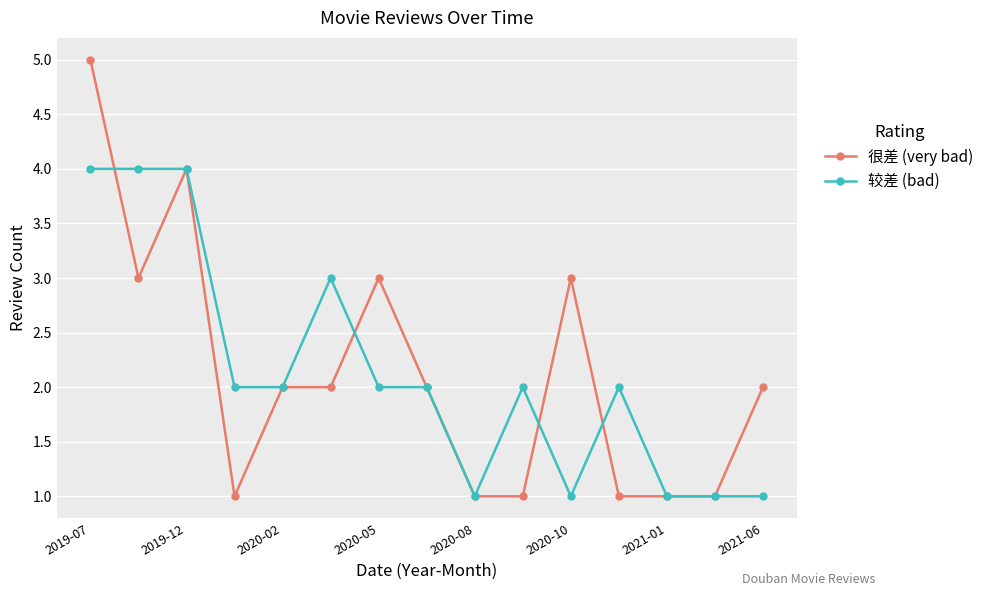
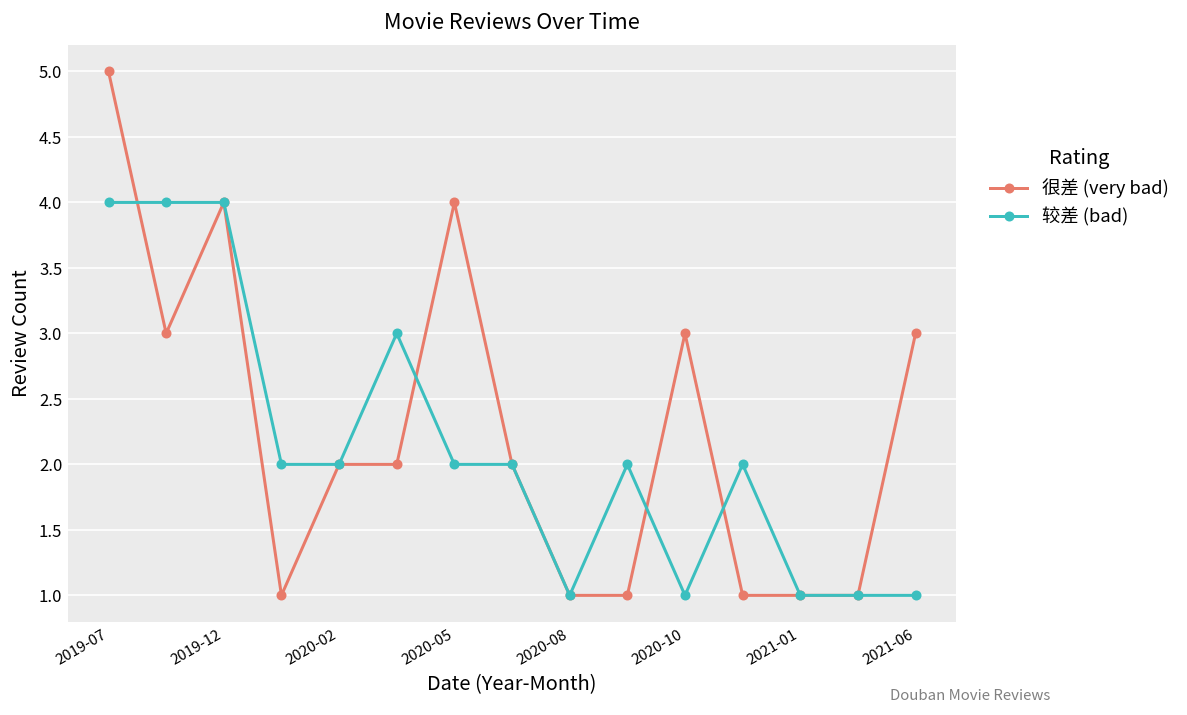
  {
    "很差 (very bad)": {
      "2019-07": 5,
-     "2020-05": 3,
+     "2020-05": 4,
      "2020-10": 3,
-     "2021-06": 2
+     "2021-06": 3
    },
    "较差 (bad)": {
      "2019-07": 4,
      "2020-05": 2,
      "2020-10": 1,
      "2021-06": 1
    }
  }
